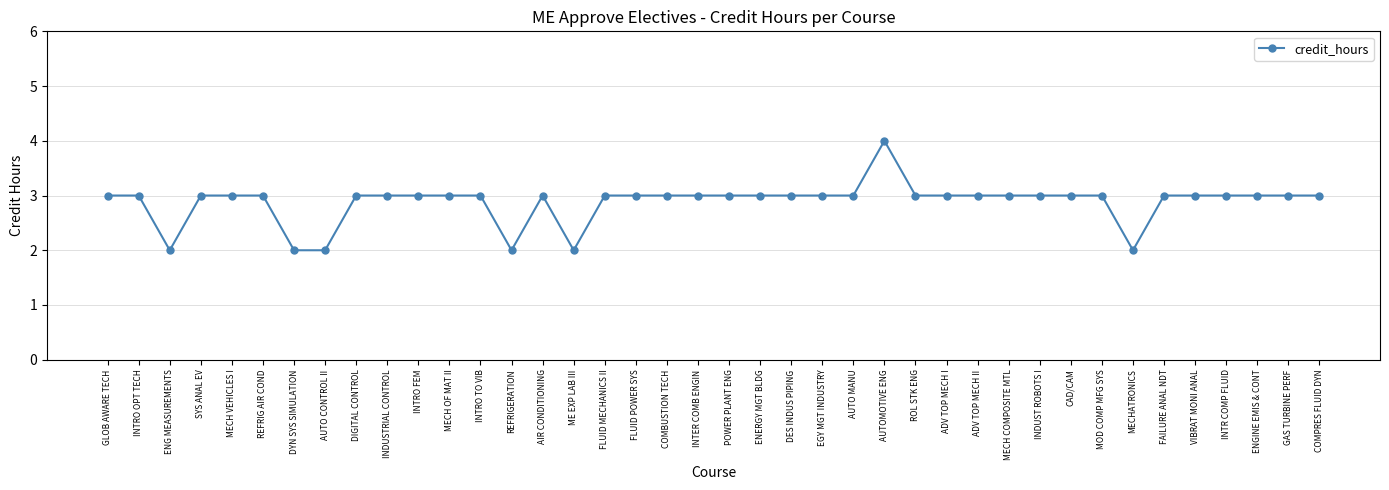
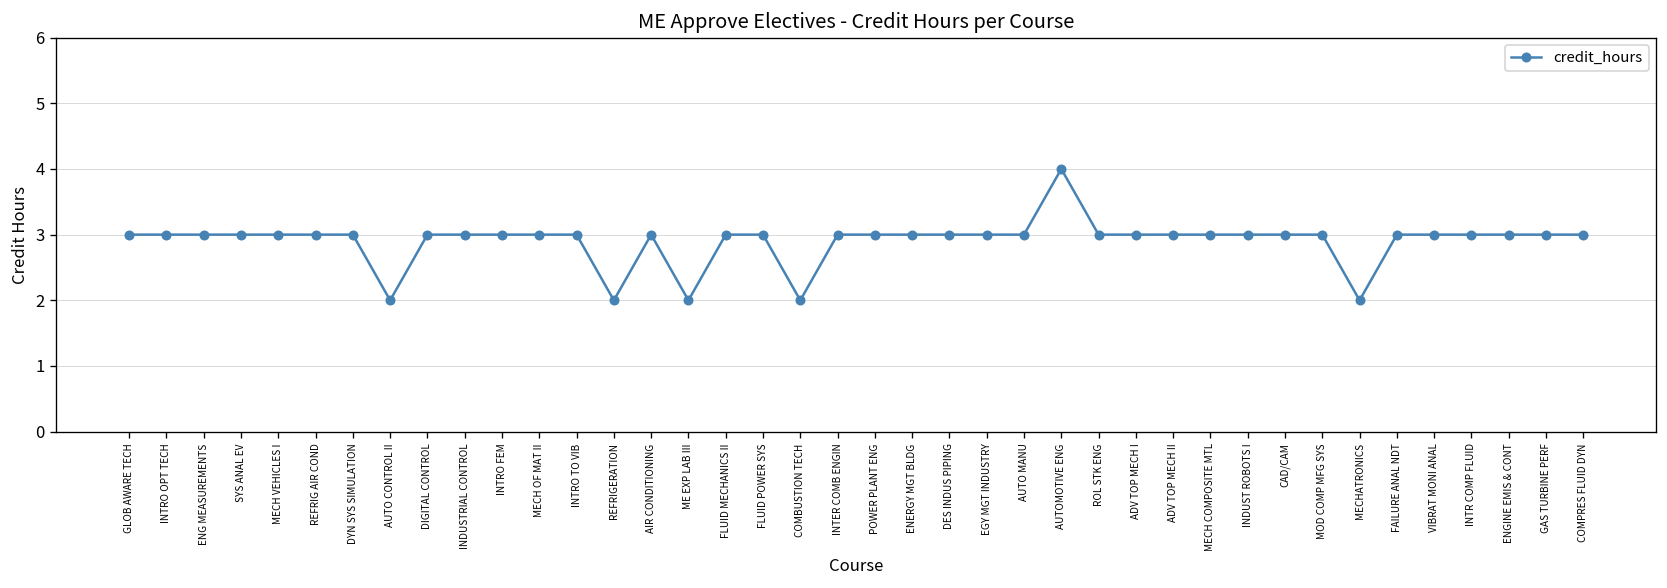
  {
    "GLOB AWARE TECH": 3,
    "INTRO OPT TECH": 3,
-   "ENG MEASUREMENTS": 2,
+   "ENG MEASUREMENTS": 3,
    "SYS ANAL EV": 3,
    "MECH VEHICLES I": 3,
    "REFRIG AIR COND": 3,
-   "DYN SYS SIMULATION": 2,
+   "DYN SYS SIMULATION": 3,
    "AUTO CONTROL II": 2,
    "DIGITAL CONTROL": 3,
    "INDUSTRIAL CONTROL": 3,
    "INTRO FEM": 3,
    "MECH OF MAT II": 3,
    "INTRO TO VIB": 3,
    "REFRIGERATION": 2,
    "AIR CONDITIONING": 3,
    "ME EXP LAB III": 2,
    "FLUID MECHANICS II": 3,
    "FLUID POWER SYS": 3,
-   "COMBUSTION TECH": 3,
+   "COMBUSTION TECH": 2,
    "INTER COMB ENGIN": 3,
    "POWER PLANT ENG": 3,
    "ENERGY MGT BLDG": 3,
    "DES INDUS PIPING": 3,
    "EGY MGT INDUSTRY": 3,
    "AUTO MANU": 3,
    "AUTOMOTIVE ENG": 4,
    "ROL STK ENG": 3,
    "ADV TOP MECH I": 3,
    "ADV TOP MECH II": 3,
    "MECH COMPOSITE MTL": 3,
    "INDUST ROBOTS I": 3,
    "CAD/CAM": 3,
    "MOD COMP MFG SYS": 3,
    "MECHATRONICS": 2,
    "FAILURE ANAL NDT": 3,
    "VIBRAT MONI ANAL": 3,
    "INTR COMP FLUID": 3,
    "ENGINE EMIS & CONT": 3,
    "GAS TURBINE PERF": 3,
    "COMPRES FLUID DYN": 3
  }
